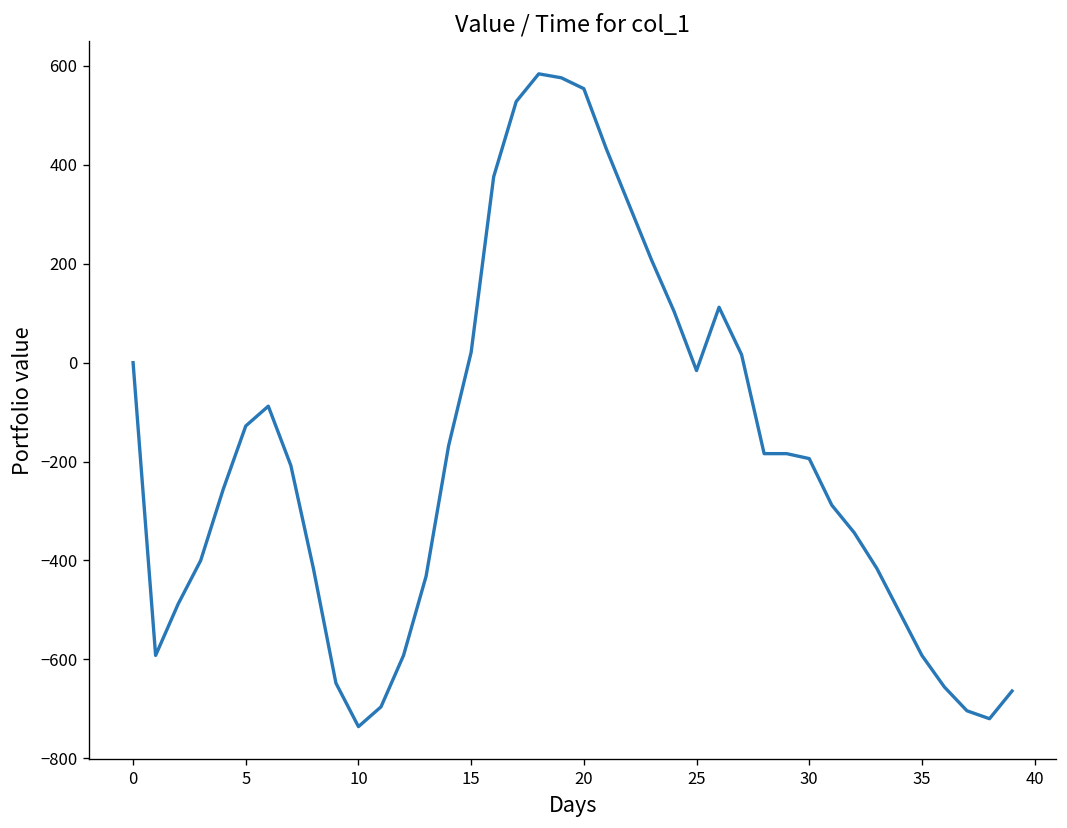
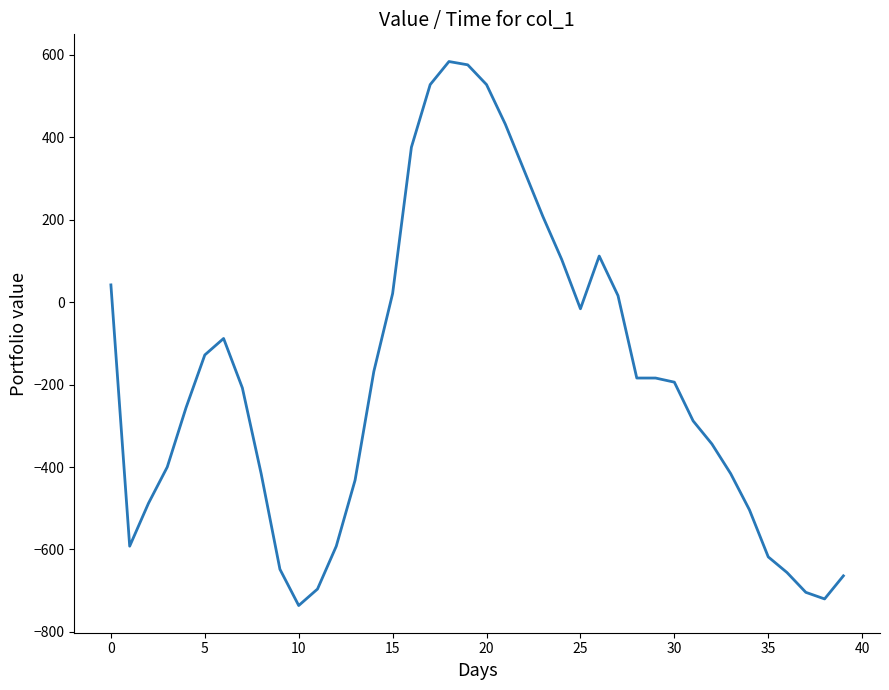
  {
-   "0": 0,
+   "0": 40,
    "5": -130,
    "10": -740,
    "15": 20,
-   "20": 550,
+   "20": 530,
    "25": -20,
    "30": -190,
-   "35": -590
+   "35": -620
  }
